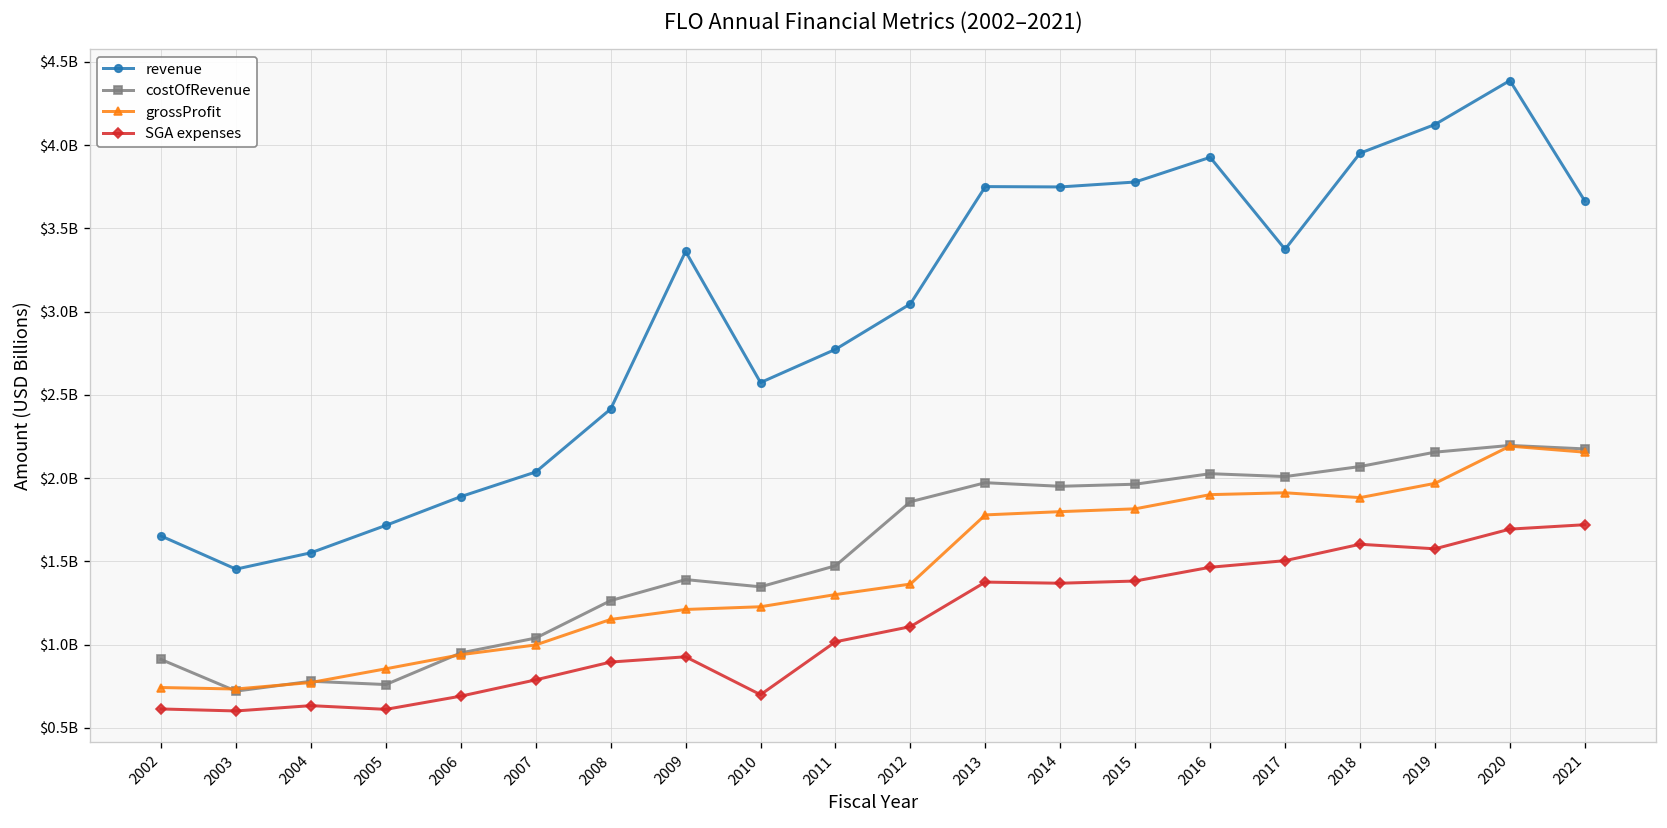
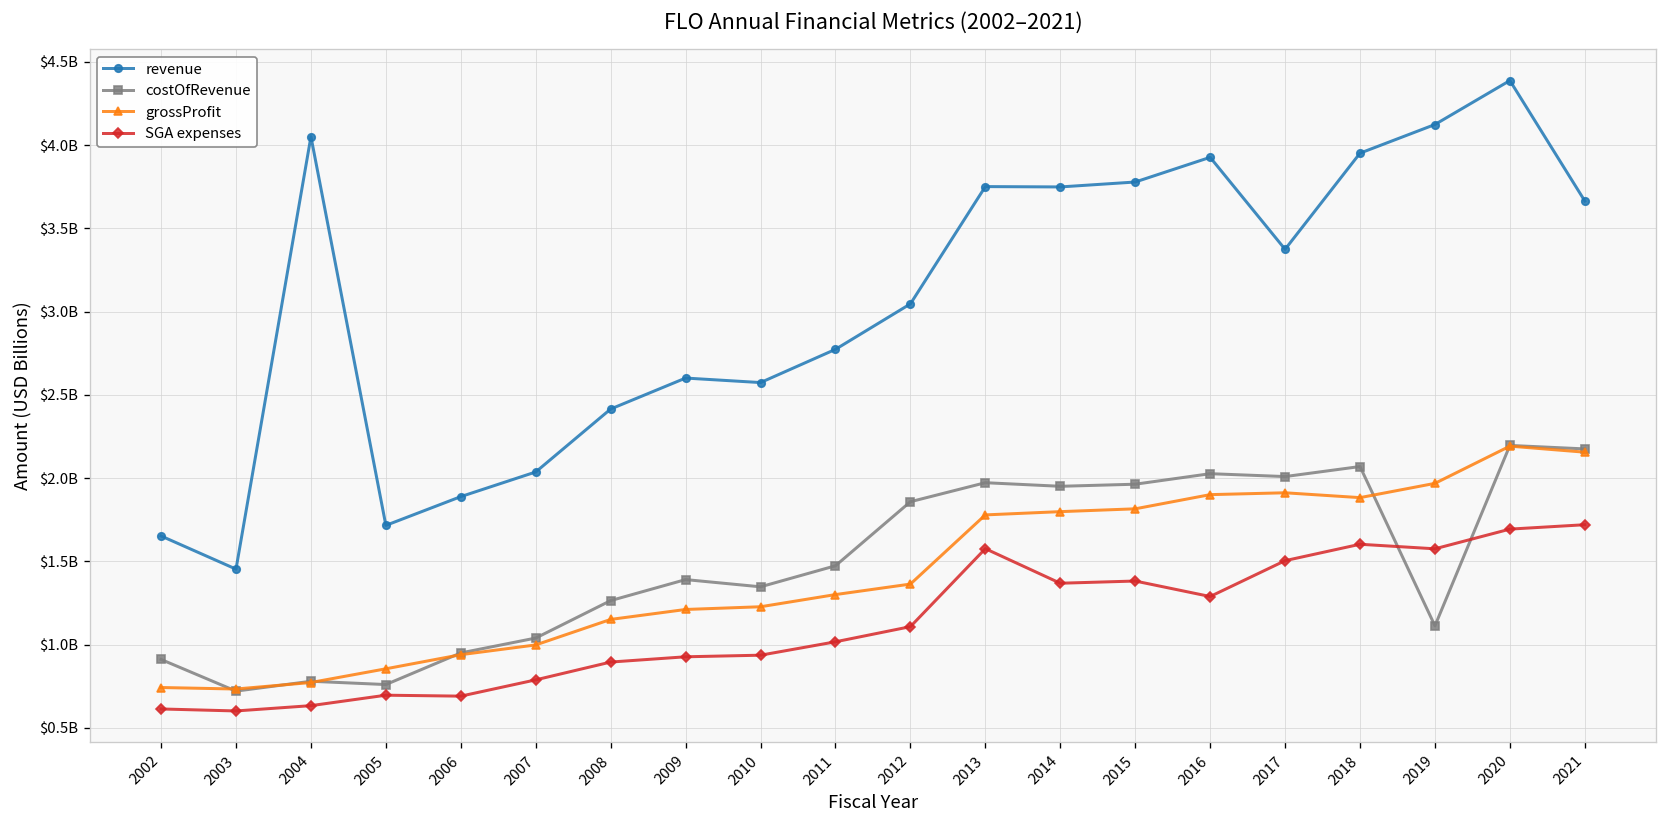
  {
    "revenue": {
      "2002": "$1650000000",
      "2003": "$1450000000",
-     "2004": "$1550000000",
+     "2004": "$4050000000",
      "2005": "$1720000000",
      "2006": "$1890000000",
      "2007": "$2040000000",
      "2008": "$2410000000",
-     "2009": "$3360000000",
+     "2009": "$2600000000",
      "2010": "$2570000000",
      "2011": "$2770000000",
      "2012": "$3050000000",
      "2013": "$3750000000",
      "2014": "$3750000000",
      "2015": "$3780000000",
      "2016": "$3930000000",
      "2017": "$3370000000",
      "2018": "$3950000000",
      "2019": "$4120000000",
      "2020": "$4390000000",
      "2021": "$3660000000"
    },
    "costOfRevenue": {
      "2002": "$910000000",
      "2005": "$760000000",
      "2007": "$1040000000",
      "2008": "$1260000000",
      "2009": "$1390000000",
      "2010": "$1350000000",
      "2011": "$1470000000",
      "2012": "$1860000000",
      "2013": "$1970000000",
      "2014": "$1950000000",
      "2015": "$1960000000",
      "2016": "$2030000000",
      "2017": "$2010000000",
      "2018": "$2070000000",
-     "2019": "$2160000000",
+     "2019": "$1110000000",
      "2021": "$2180000000"
    },
    "grossProfit": {
      "2002": "$740000000",
      "2005": "$850000000",
      "2007": "$1000000000",
      "2008": "$1150000000",
      "2009": "$1210000000",
      "2010": "$1230000000",
      "2011": "$1300000000",
      "2012": "$1360000000",
      "2013": "$1780000000",
      "2014": "$1800000000",
      "2015": "$1820000000",
      "2016": "$1900000000",
      "2017": "$1910000000",
      "2018": "$1880000000",
      "2019": "$1970000000",
      "2021": "$2160000000"
    },
    "SGA expenses": {
      "2002": "$610000000",
      "2003": "$600000000",
      "2004": "$630000000",
-     "2005": "$610000000",
+     "2005": "$700000000",
      "2006": "$690000000",
      "2007": "$790000000",
      "2008": "$890000000",
      "2009": "$930000000",
-     "2010": "$700000000",
+     "2010": "$940000000",
      "2011": "$1020000000",
      "2012": "$1110000000",
-     "2013": "$1380000000",
+     "2013": "$1580000000",
      "2014": "$1370000000",
      "2015": "$1380000000",
-     "2016": "$1460000000",
+     "2016": "$1290000000",
      "2017": "$1500000000",
      "2018": "$1600000000",
      "2019": "$1580000000",
      "2020": "$1690000000",
      "2021": "$1720000000"
    }
  }
